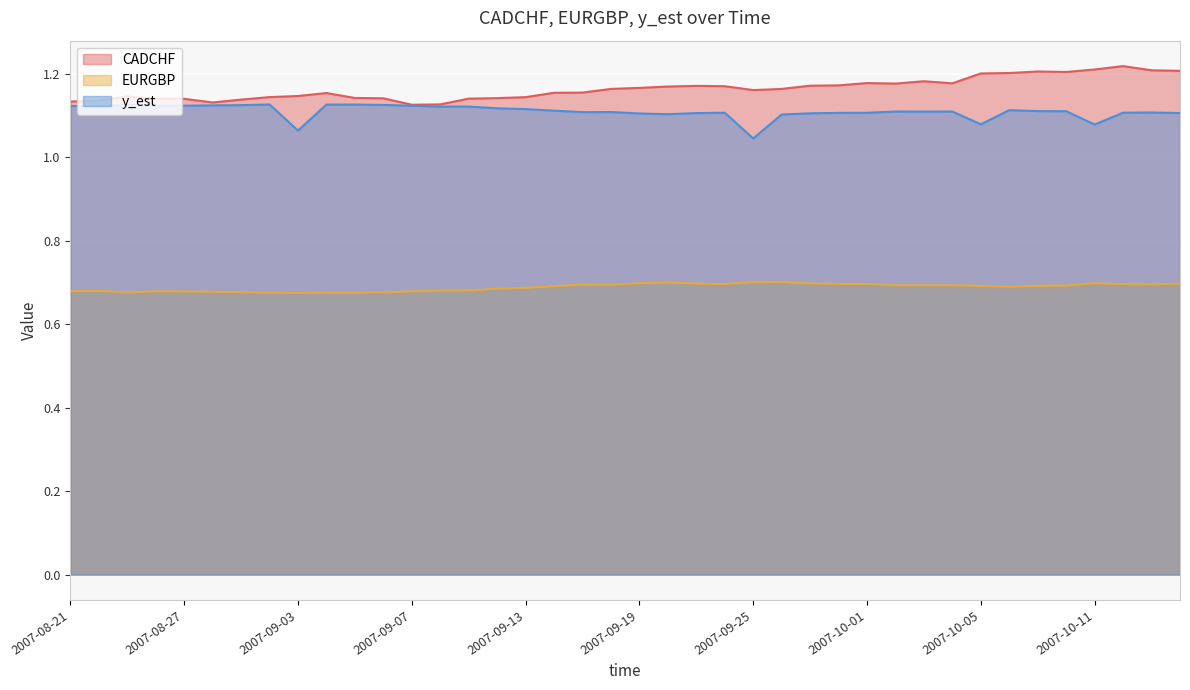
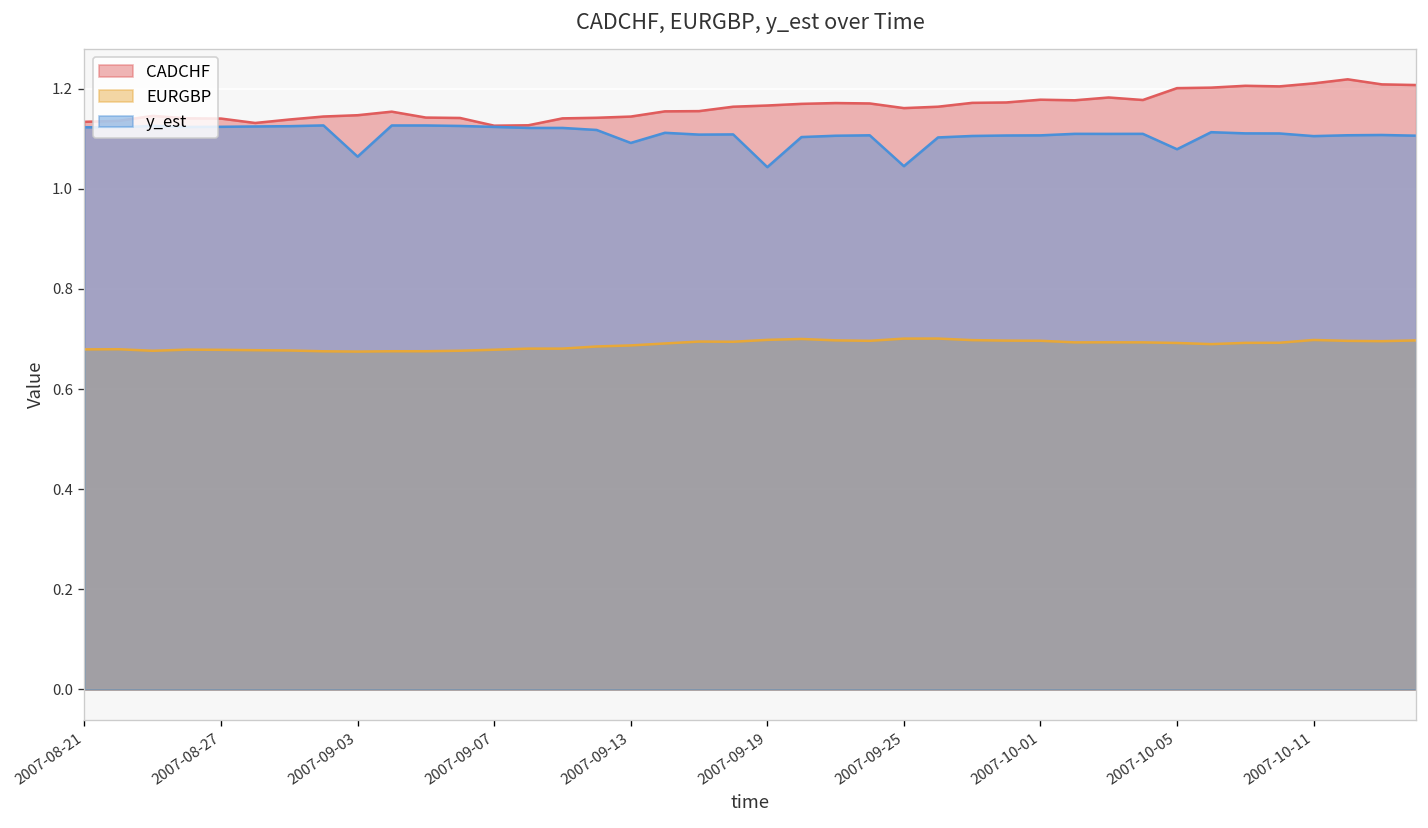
  {
    "y_est": {
      "2007-08-21": 1.12,
      "2007-08-27": 1.12,
      "2007-09-03": 1.06,
-     "2007-09-13": 1.12,
-     "2007-09-19": 1.11,
+     "2007-09-13": 1.09,
+     "2007-09-19": 1.04,
      "2007-09-25": 1.05,
      "2007-10-01": 1.11,
      "2007-10-05": 1.08,
-     "2007-10-11": 1.08
+     "2007-10-11": 1.11
    }
  }
